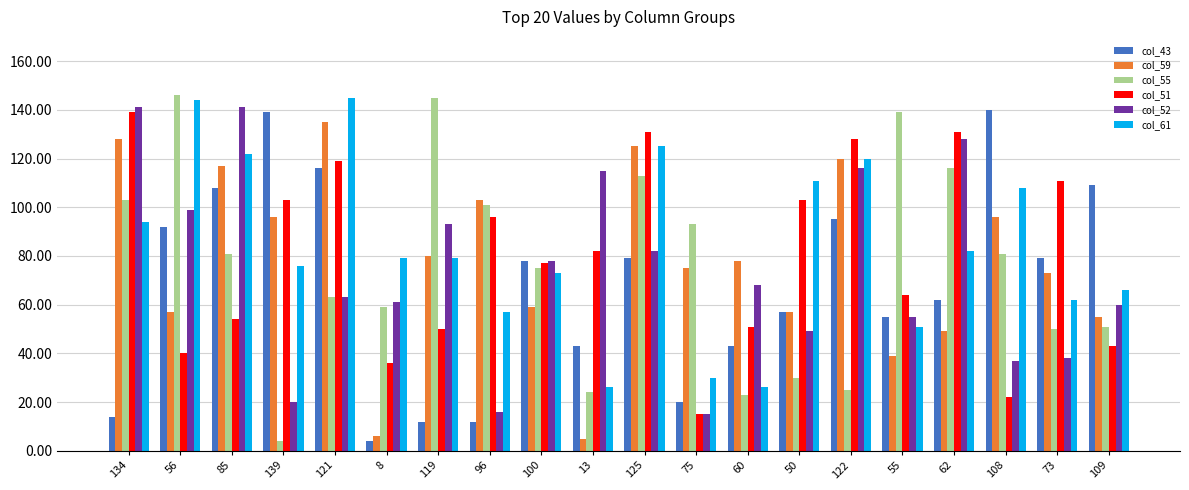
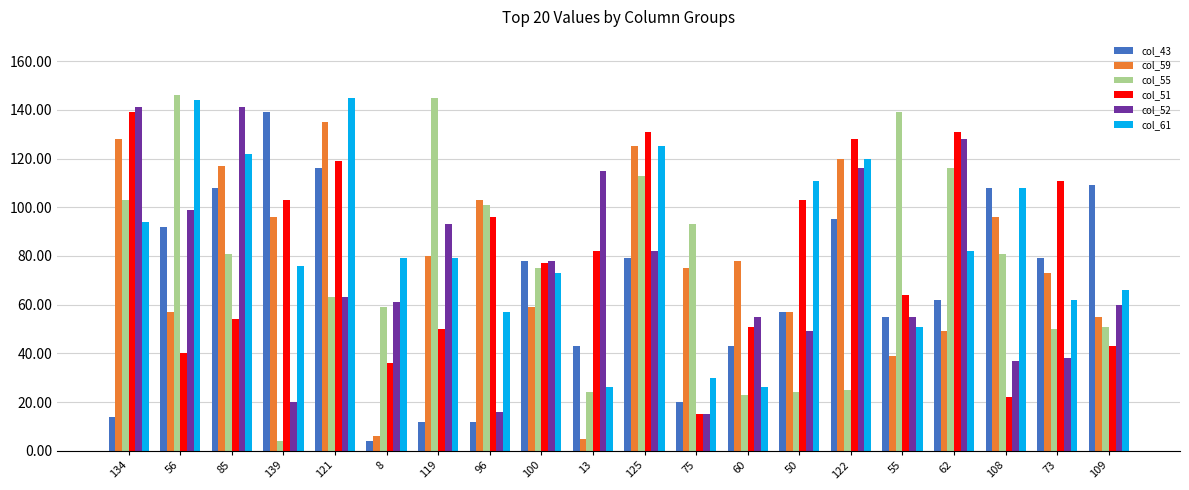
  {
    "col_43": {
      "134": 14,
      "56": 92,
      "85": 108,
      "139": 139,
      "121": 116,
      "8": 4,
      "119": 12,
      "96": 12,
      "100": 78,
      "13": 43,
      "125": 79,
      "75": 20,
      "60": 43,
      "50": 57,
      "122": 95,
      "55": 55,
      "62": 62,
-     "108": 140,
+     "108": 108,
      "73": 79,
      "109": 109
    },
    "col_59": {
      "134": 128,
      "56": 57,
      "85": 117,
      "139": 96,
      "121": 135,
      "8": 6,
      "119": 80,
      "96": 103,
      "100": 59,
      "13": 5,
      "125": 125,
      "75": 75,
      "60": 78,
      "50": 57,
      "122": 120,
      "55": 39,
      "62": 49,
      "108": 96,
      "73": 73,
      "109": 55
    },
    "col_55": {
      "134": 103,
      "56": 146,
      "85": 81,
      "139": 4,
      "121": 63,
      "8": 59,
      "119": 145,
      "96": 101,
      "100": 75,
      "13": 24,
      "125": 113,
      "75": 93,
      "60": 23,
-     "50": 30,
+     "50": 24,
      "122": 25,
      "55": 139,
      "62": 116,
      "108": 81,
      "73": 50,
      "109": 51
    },
    "col_51": {
      "134": 139,
      "56": 40,
      "85": 54,
      "139": 103,
      "121": 119,
      "8": 36,
      "119": 50,
      "96": 96,
      "100": 77,
      "13": 82,
      "125": 131,
      "75": 15,
      "60": 51,
      "50": 103,
      "122": 128,
      "55": 64,
      "62": 131,
      "108": 22,
      "73": 111,
      "109": 43
    },
    "col_52": {
      "134": 141,
      "56": 99,
      "85": 141,
      "139": 20,
      "121": 63,
      "8": 61,
      "119": 93,
      "96": 16,
      "100": 78,
      "13": 115,
      "125": 82,
      "75": 15,
-     "60": 68,
+     "60": 55,
      "50": 49,
      "122": 116,
      "55": 55,
      "62": 128,
      "108": 37,
      "73": 38,
      "109": 60
    },
    "col_61": {
      "134": 94,
      "56": 144,
      "85": 122,
      "139": 76,
      "121": 145,
      "8": 79,
      "119": 79,
      "96": 57,
      "100": 73,
      "13": 26,
      "125": 125,
      "75": 30,
      "60": 26,
      "50": 111,
      "122": 120,
      "55": 51,
      "62": 82,
      "108": 108,
      "73": 62,
      "109": 66
    }
  }
